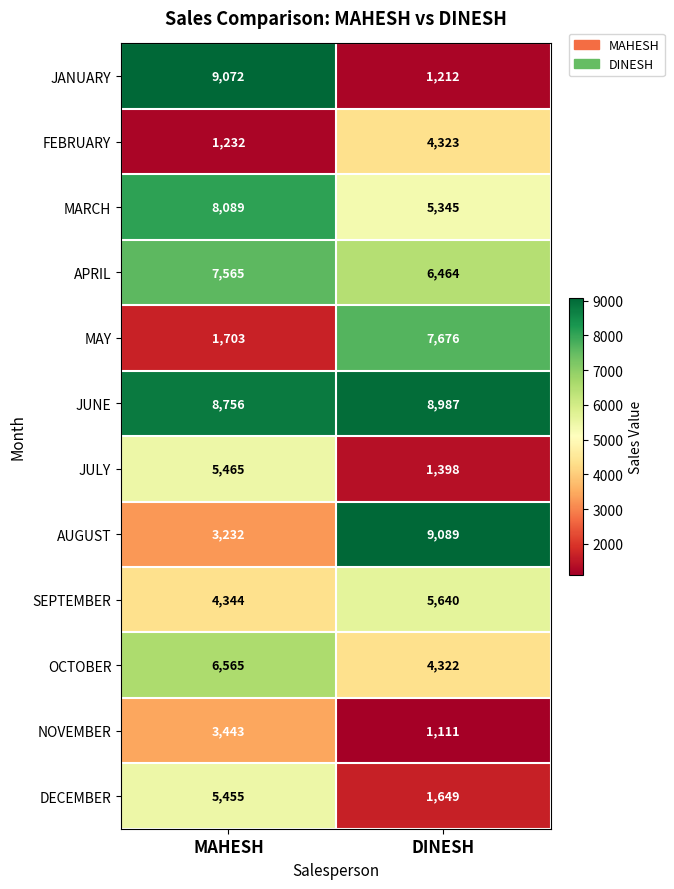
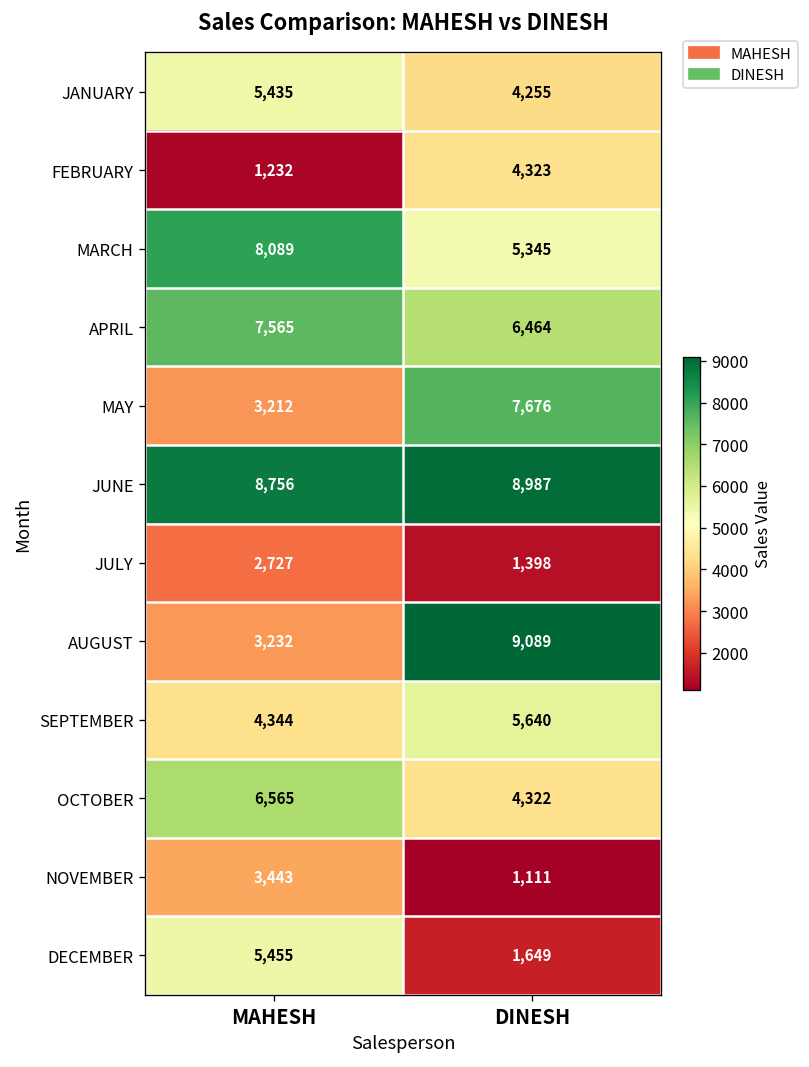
  {
    "JANUARY": {
-     "MAHESH": "9,072",
-     "DINESH": "1,212"
+     "MAHESH": "5,435",
+     "DINESH": "4,255"
    },
    "FEBRUARY": {
      "MAHESH": "1,232",
      "DINESH": "4,323"
    },
    "MARCH": {
      "MAHESH": "8,089",
      "DINESH": "5,345"
    },
    "APRIL": {
      "MAHESH": "7,565",
      "DINESH": "6,464"
    },
    "MAY": {
-     "MAHESH": "1,703",
+     "MAHESH": "3,212",
      "DINESH": "7,676"
    },
    "JUNE": {
      "MAHESH": "8,756",
      "DINESH": "8,987"
    },
    "JULY": {
-     "MAHESH": "5,465",
+     "MAHESH": "2,727",
      "DINESH": "1,398"
    },
    "AUGUST": {
      "MAHESH": "3,232",
      "DINESH": "9,089"
    },
    "SEPTEMBER": {
      "MAHESH": "4,344",
      "DINESH": "5,640"
    },
    "OCTOBER": {
      "MAHESH": "6,565",
      "DINESH": "4,322"
    },
    "NOVEMBER": {
      "MAHESH": "3,443",
      "DINESH": "1,111"
    },
    "DECEMBER": {
      "MAHESH": "5,455",
      "DINESH": "1,649"
    }
  }
